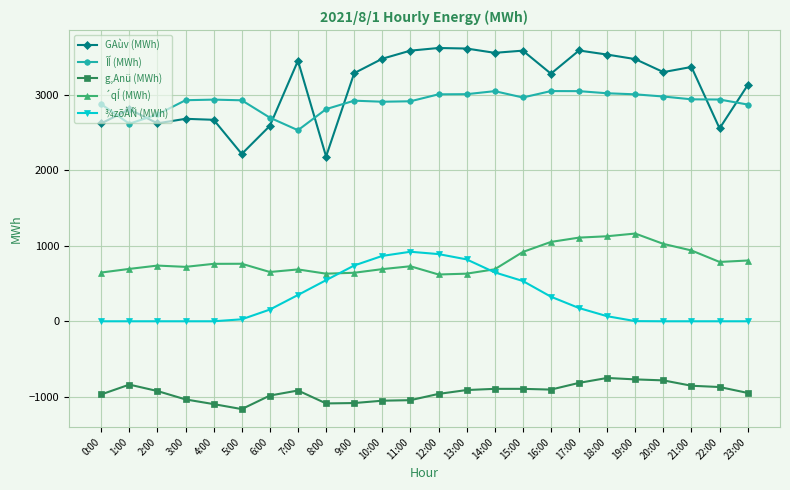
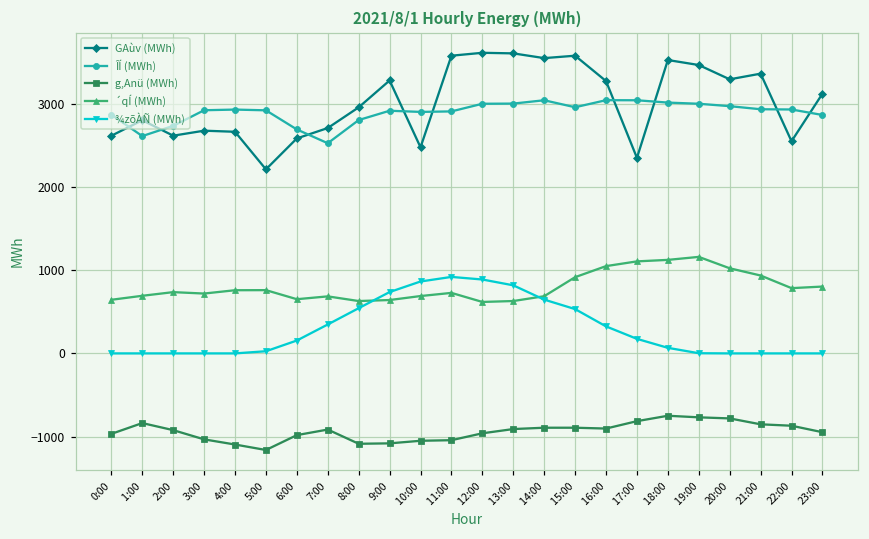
  {
    "GAùv (MWh)": {
      "0:00": 2600,
      "2:00": 2600,
      "3:00": 2700,
      "4:00": 2700,
      "5:00": 2200,
      "6:00": 2600,
-     "7:00": 3400,
-     "8:00": 2200,
+     "7:00": 2700,
+     "8:00": 3000,
      "9:00": 3300,
-     "10:00": 3500,
+     "10:00": 2500,
      "11:00": 3600,
      "12:00": 3600,
      "13:00": 3600,
      "14:00": 3600,
      "15:00": 3600,
      "16:00": 3300,
-     "17:00": 3600,
+     "17:00": 2400,
      "18:00": 3500,
      "19:00": 3500,
      "20:00": 3300,
      "21:00": 3400,
      "22:00": 2600,
      "23:00": 3100
    }
  }
